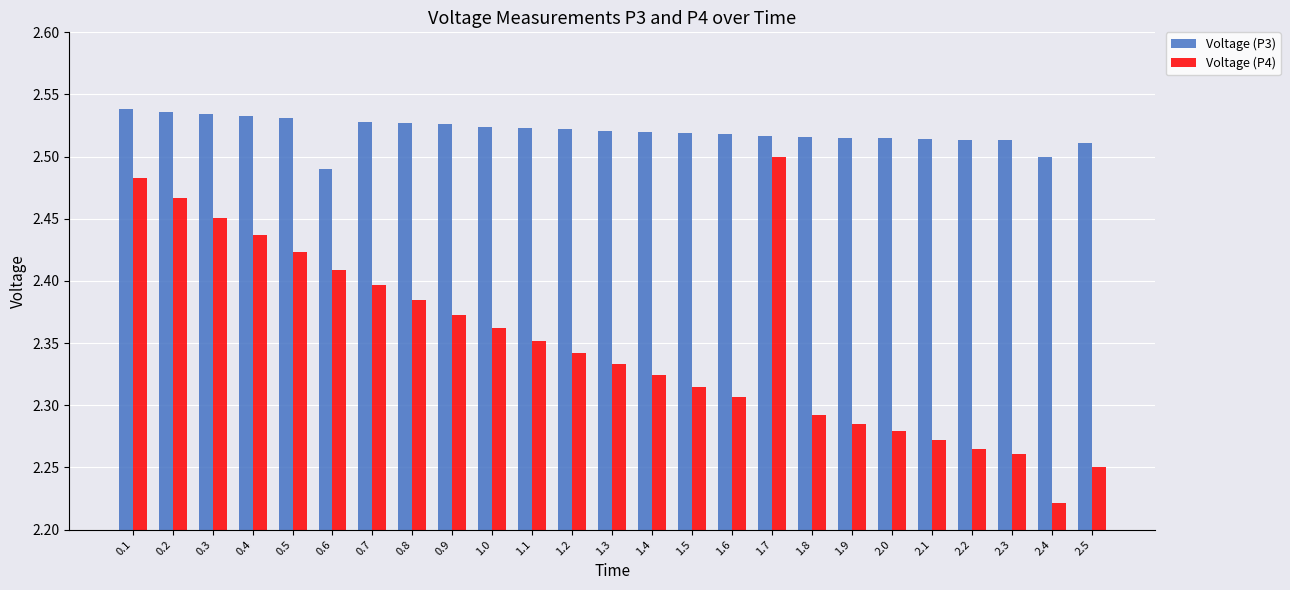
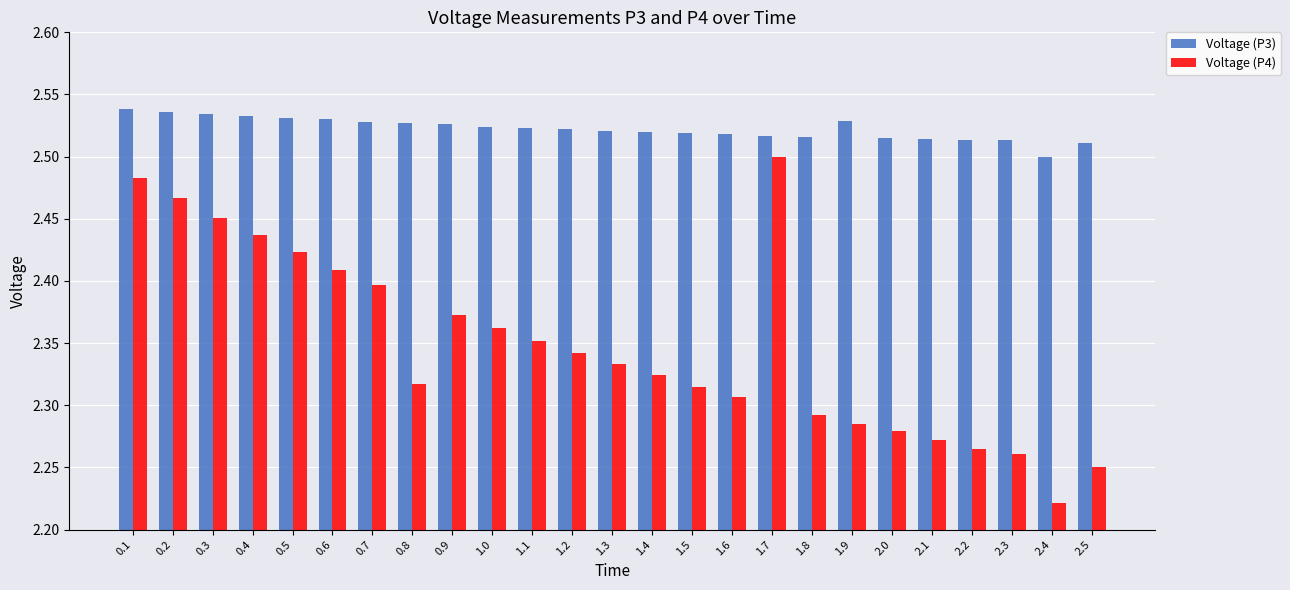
  {
    "Voltage (P3)": {
      "0.1": 2.538,
      "0.2": 2.536,
      "0.3": 2.534,
      "0.4": 2.533,
      "0.5": 2.531,
-     "0.6": 2.49,
+     "0.6": 2.53,
      "0.7": 2.528,
      "0.8": 2.527,
      "0.9": 2.526,
      "1.0": 2.524,
      "1.1": 2.523,
      "1.2": 2.522,
      "1.3": 2.521,
      "1.4": 2.520,
      "1.5": 2.519,
      "1.6": 2.518,
      "1.7": 2.517,
      "1.8": 2.516,
-     "1.9": 2.515,
+     "1.9": 2.529,
      "2.0": 2.515,
      "2.1": 2.514,
      "2.2": 2.513,
      "2.3": 2.513,
      "2.4": 2.500,
      "2.5": 2.511
    },
    "Voltage (P4)": {
      "0.1": 2.483,
      "0.2": 2.467,
      "0.3": 2.451,
      "0.4": 2.437,
      "0.5": 2.423,
      "0.6": 2.409,
      "0.7": 2.397,
-     "0.8": 2.385,
+     "0.8": 2.317,
      "0.9": 2.373,
      "1.0": 2.362,
      "1.1": 2.352,
      "1.2": 2.342,
      "1.3": 2.333,
      "1.4": 2.324,
      "1.5": 2.315,
      "1.6": 2.307,
      "1.7": 2.500,
      "1.8": 2.292,
      "1.9": 2.285,
      "2.0": 2.279,
      "2.1": 2.272,
      "2.2": 2.265,
      "2.3": 2.261,
      "2.4": 2.221,
      "2.5": 2.250
    }
  }
